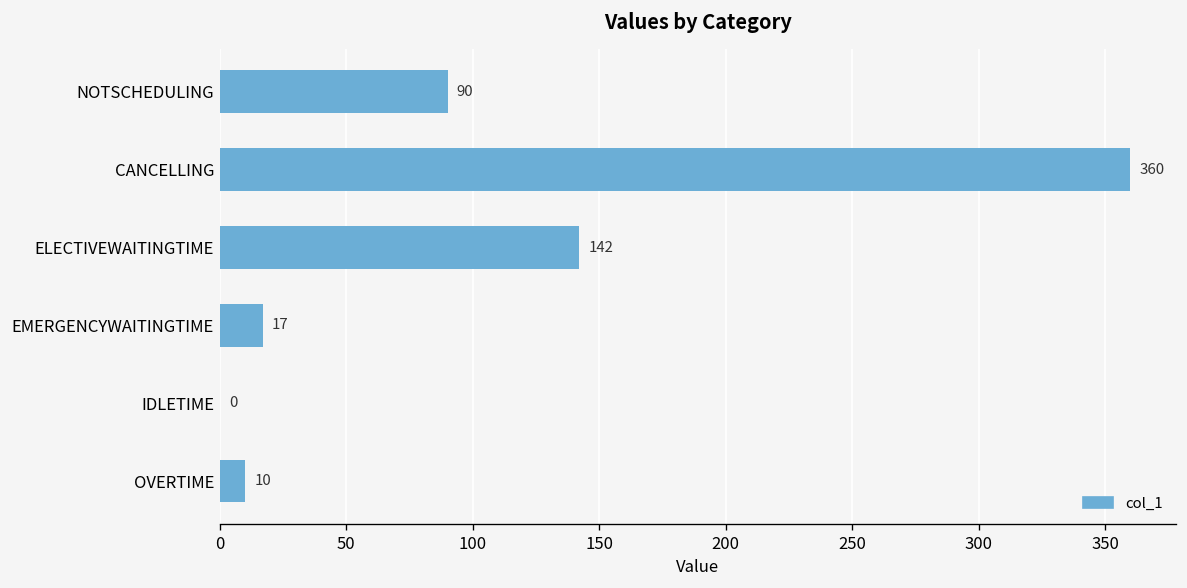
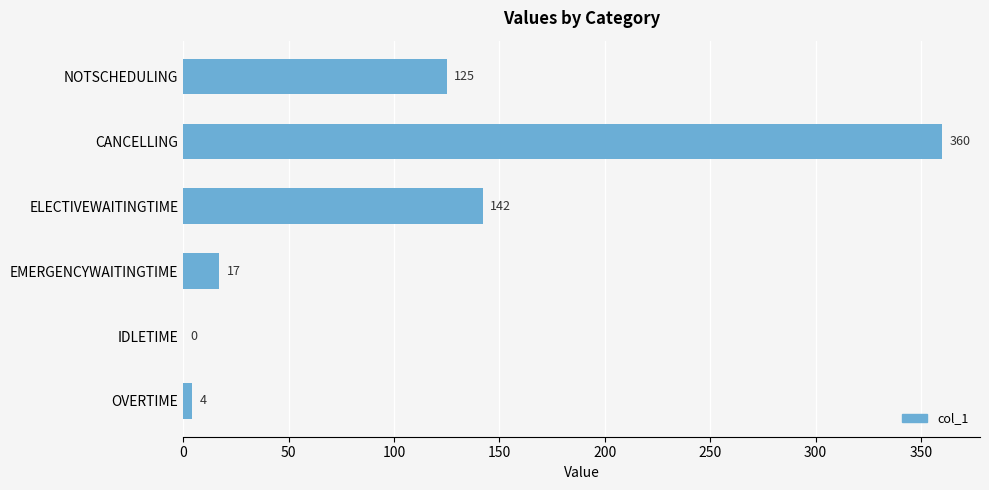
  {
-   "NOTSCHEDULING": 90,
+   "NOTSCHEDULING": 125,
    "CANCELLING": 360,
    "ELECTIVEWAITINGTIME": 142,
    "EMERGENCYWAITINGTIME": 17,
    "IDLETIME": 0,
-   "OVERTIME": 10
+   "OVERTIME": 4
  }
